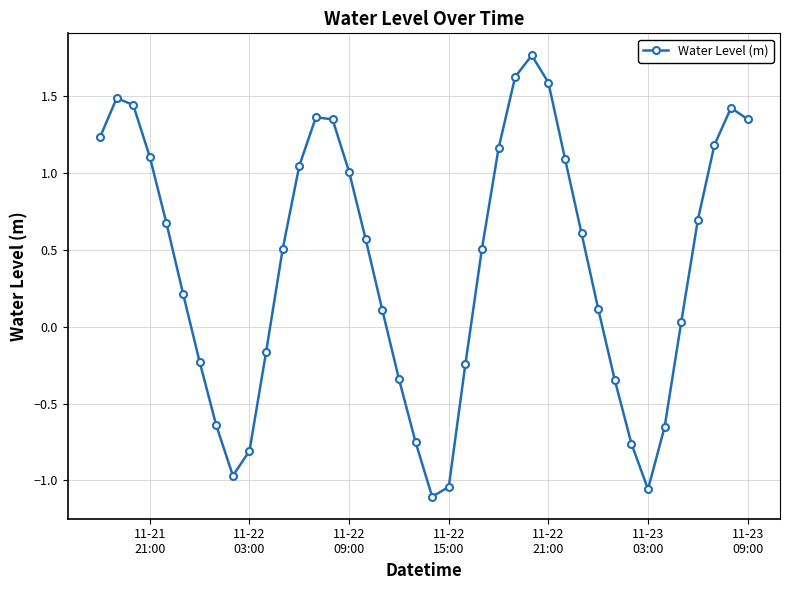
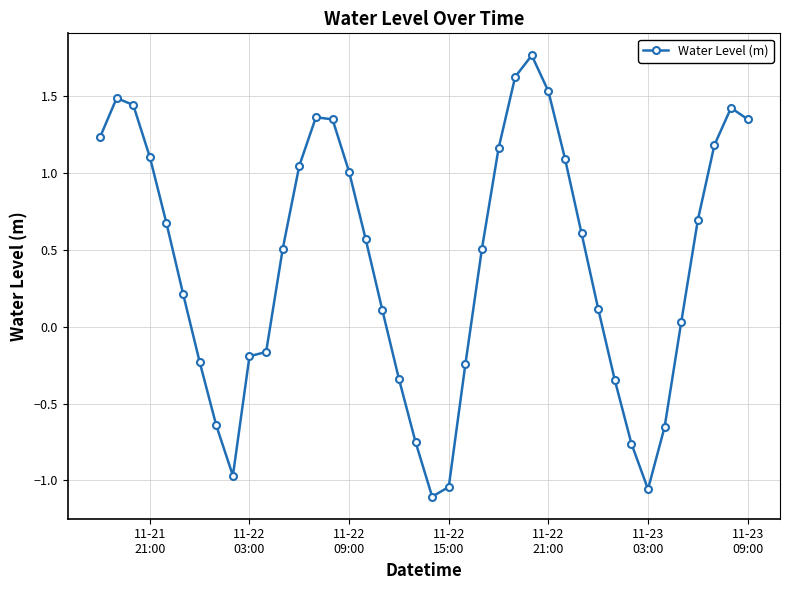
  {
    "11-21 21:00": 1.10,
-   "11-22 03:00": -0.81,
+   "11-22 03:00": -0.19,
    "11-22 09:00": 1.01,
    "11-22 15:00": -1.04,
-   "11-22 21:00": 1.59,
+   "11-22 21:00": 1.53,
    "11-23 03:00": -1.06,
    "11-23 09:00": 1.35
  }
